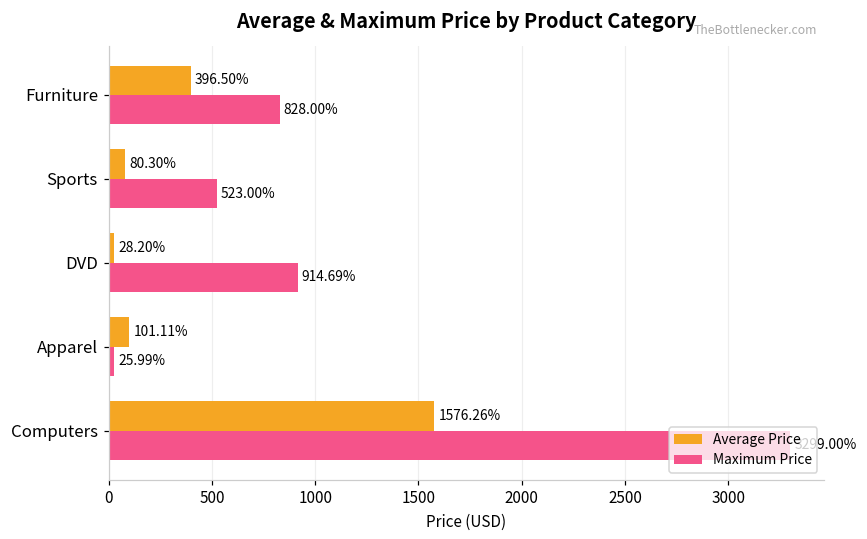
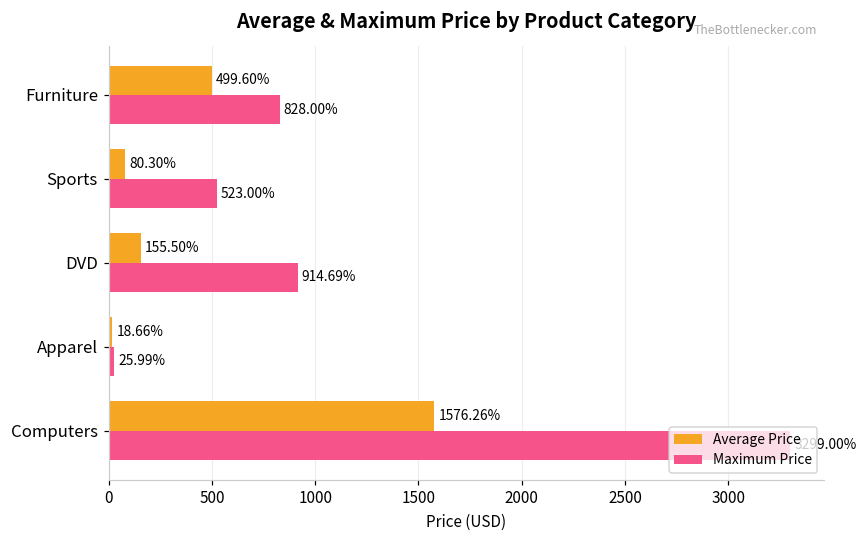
  {
    "Average Price": {
-     "Furniture": "396.50%",
+     "Furniture": "499.60%",
      "Sports": "80.30%",
-     "DVD": "28.20%",
-     "Apparel": "101.11%",
+     "DVD": "155.50%",
+     "Apparel": "18.66%",
      "Computers": "1576.26%"
    },
    "Maximum Price": {
      "Furniture": "828.00%",
      "Sports": "523.00%",
      "DVD": "914.69%",
      "Apparel": "25.99%"
    }
  }
